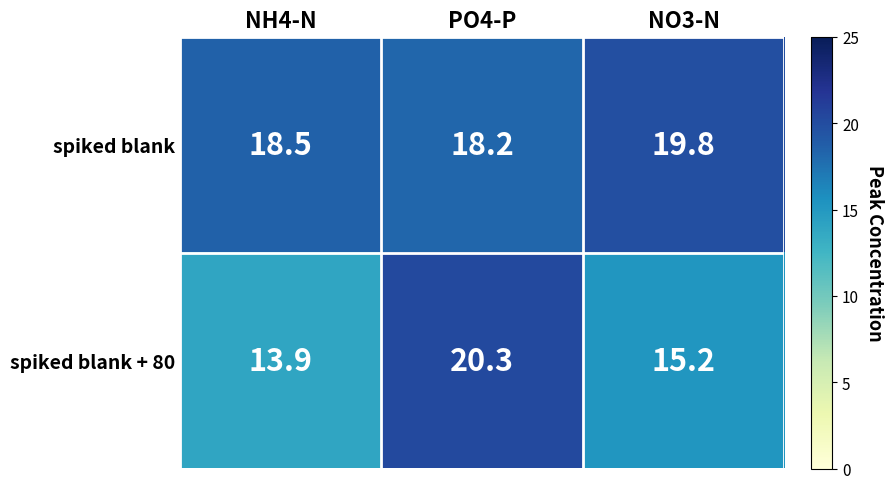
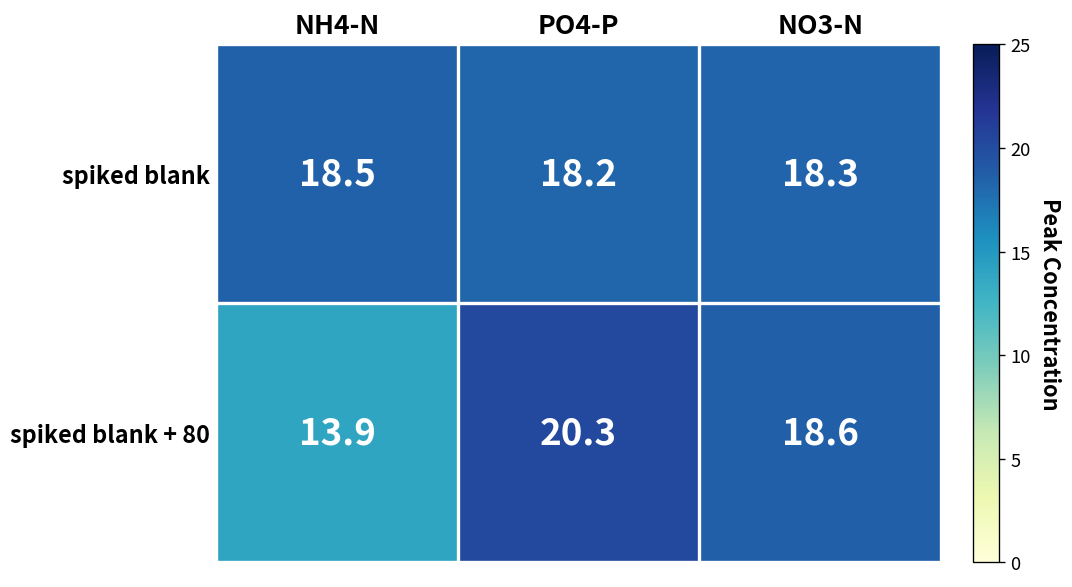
  {
    "spiked blank": {
      "NH4-N": 18.5,
      "PO4-P": 18.2,
-     "NO3-N": 19.8
+     "NO3-N": 18.3
    },
    "spiked blank + 80": {
      "NH4-N": 13.9,
      "PO4-P": 20.3,
-     "NO3-N": 15.2
+     "NO3-N": 18.6
    }
  }
